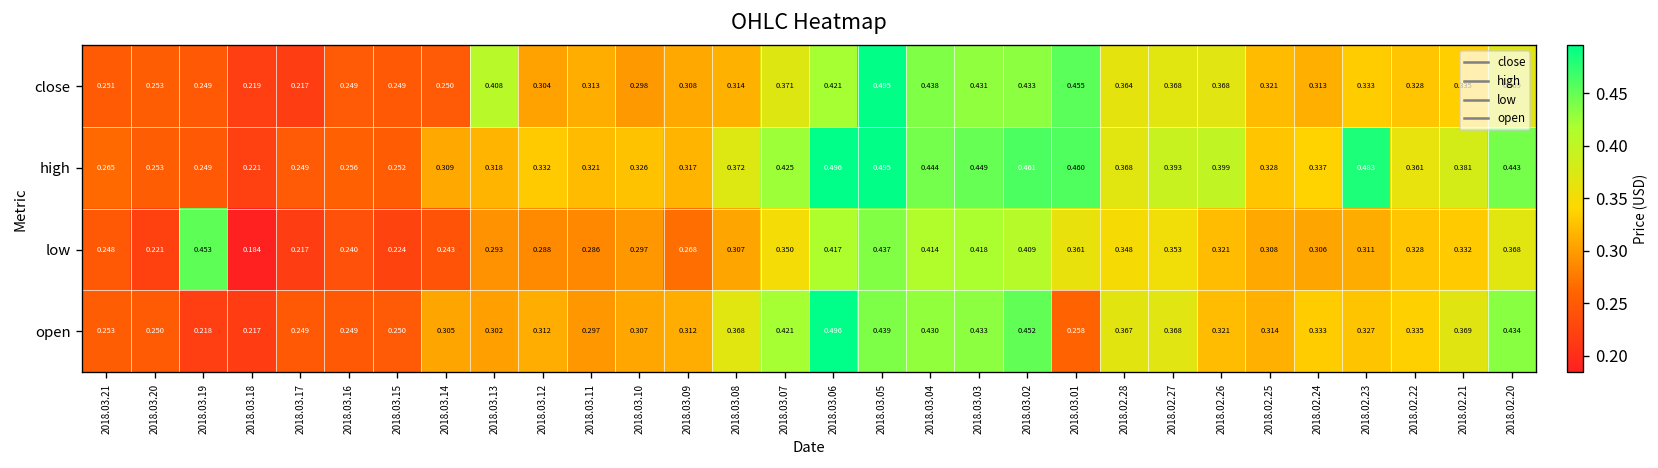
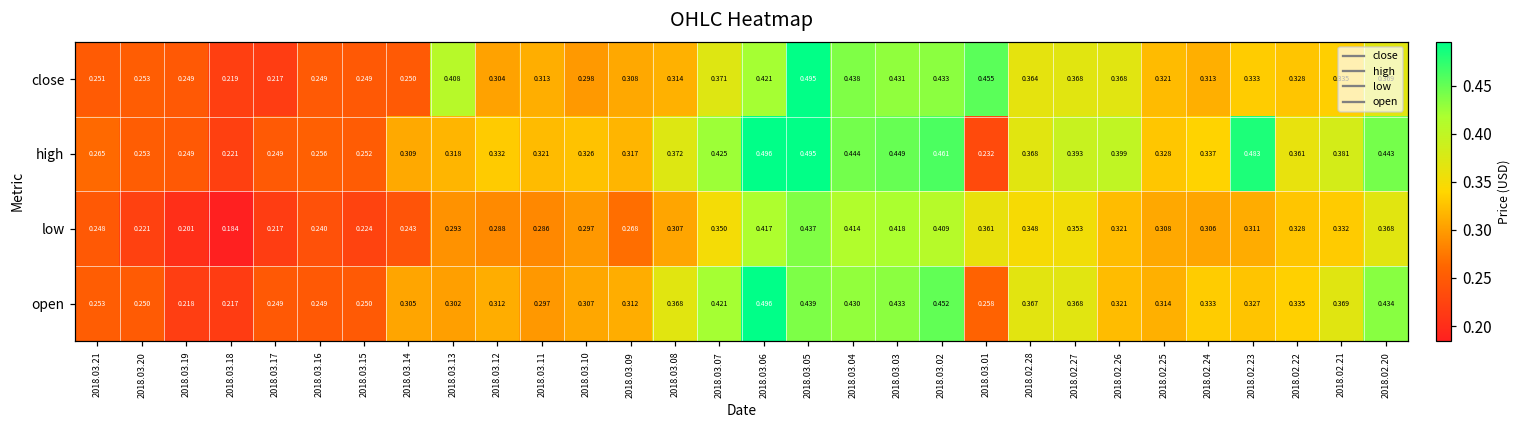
  {
    "close": {
      "2018.03.21": 0.251,
      "2018.03.20": 0.253,
      "2018.03.19": 0.249,
      "2018.03.18": 0.219,
      "2018.03.17": 0.217,
      "2018.03.16": 0.249,
      "2018.03.15": 0.249,
      "2018.03.14": 0.250,
      "2018.03.13": 0.408,
      "2018.03.12": 0.304,
      "2018.03.11": 0.313,
      "2018.03.10": 0.298,
      "2018.03.09": 0.308,
      "2018.03.08": 0.314,
      "2018.03.07": 0.371,
      "2018.03.06": 0.421,
      "2018.03.05": 0.495,
      "2018.03.04": 0.438,
      "2018.03.03": 0.431,
      "2018.03.02": 0.433,
      "2018.03.01": 0.455,
      "2018.02.28": 0.364,
      "2018.02.27": 0.368,
      "2018.02.26": 0.368,
      "2018.02.25": 0.321,
      "2018.02.24": 0.313,
      "2018.02.23": 0.333,
      "2018.02.22": 0.328
    },
    "high": {
      "2018.03.21": 0.265,
      "2018.03.20": 0.253,
      "2018.03.19": 0.249,
      "2018.03.18": 0.221,
      "2018.03.17": 0.249,
      "2018.03.16": 0.256,
      "2018.03.15": 0.252,
      "2018.03.14": 0.309,
      "2018.03.13": 0.318,
      "2018.03.12": 0.332,
      "2018.03.11": 0.321,
      "2018.03.10": 0.326,
      "2018.03.09": 0.317,
      "2018.03.08": 0.372,
      "2018.03.07": 0.425,
      "2018.03.06": 0.496,
      "2018.03.05": 0.495,
      "2018.03.04": 0.444,
      "2018.03.03": 0.449,
      "2018.03.02": 0.461,
-     "2018.03.01": 0.460,
+     "2018.03.01": 0.232,
      "2018.02.28": 0.368,
      "2018.02.27": 0.393,
      "2018.02.26": 0.399,
      "2018.02.25": 0.328,
      "2018.02.24": 0.337,
      "2018.02.23": 0.483,
      "2018.02.22": 0.361,
      "2018.02.21": 0.381,
      "2018.02.20": 0.443
    },
    "low": {
      "2018.03.21": 0.248,
      "2018.03.20": 0.221,
-     "2018.03.19": 0.453,
+     "2018.03.19": 0.201,
      "2018.03.18": 0.184,
      "2018.03.17": 0.217,
      "2018.03.16": 0.240,
      "2018.03.15": 0.224,
      "2018.03.14": 0.243,
      "2018.03.13": 0.293,
      "2018.03.12": 0.288,
      "2018.03.11": 0.286,
      "2018.03.10": 0.297,
      "2018.03.09": 0.268,
      "2018.03.08": 0.307,
      "2018.03.07": 0.350,
      "2018.03.06": 0.417,
      "2018.03.05": 0.437,
      "2018.03.04": 0.414,
      "2018.03.03": 0.418,
      "2018.03.02": 0.409,
      "2018.03.01": 0.361,
      "2018.02.28": 0.348,
      "2018.02.27": 0.353,
      "2018.02.26": 0.321,
      "2018.02.25": 0.308,
      "2018.02.24": 0.306,
      "2018.02.23": 0.311,
      "2018.02.22": 0.328,
      "2018.02.21": 0.332,
      "2018.02.20": 0.368
    },
    "open": {
      "2018.03.21": 0.253,
      "2018.03.20": 0.250,
      "2018.03.19": 0.218,
      "2018.03.18": 0.217,
      "2018.03.17": 0.249,
      "2018.03.16": 0.249,
      "2018.03.15": 0.250,
      "2018.03.14": 0.305,
      "2018.03.13": 0.302,
      "2018.03.12": 0.312,
      "2018.03.11": 0.297,
      "2018.03.10": 0.307,
      "2018.03.09": 0.312,
      "2018.03.08": 0.368,
      "2018.03.07": 0.421,
      "2018.03.06": 0.496,
      "2018.03.05": 0.439,
      "2018.03.04": 0.430,
      "2018.03.03": 0.433,
      "2018.03.02": 0.452,
      "2018.03.01": 0.258,
      "2018.02.28": 0.367,
      "2018.02.27": 0.368,
      "2018.02.26": 0.321,
      "2018.02.25": 0.314,
      "2018.02.24": 0.333,
      "2018.02.23": 0.327,
      "2018.02.22": 0.335,
      "2018.02.21": 0.369,
      "2018.02.20": 0.434
    }
  }
